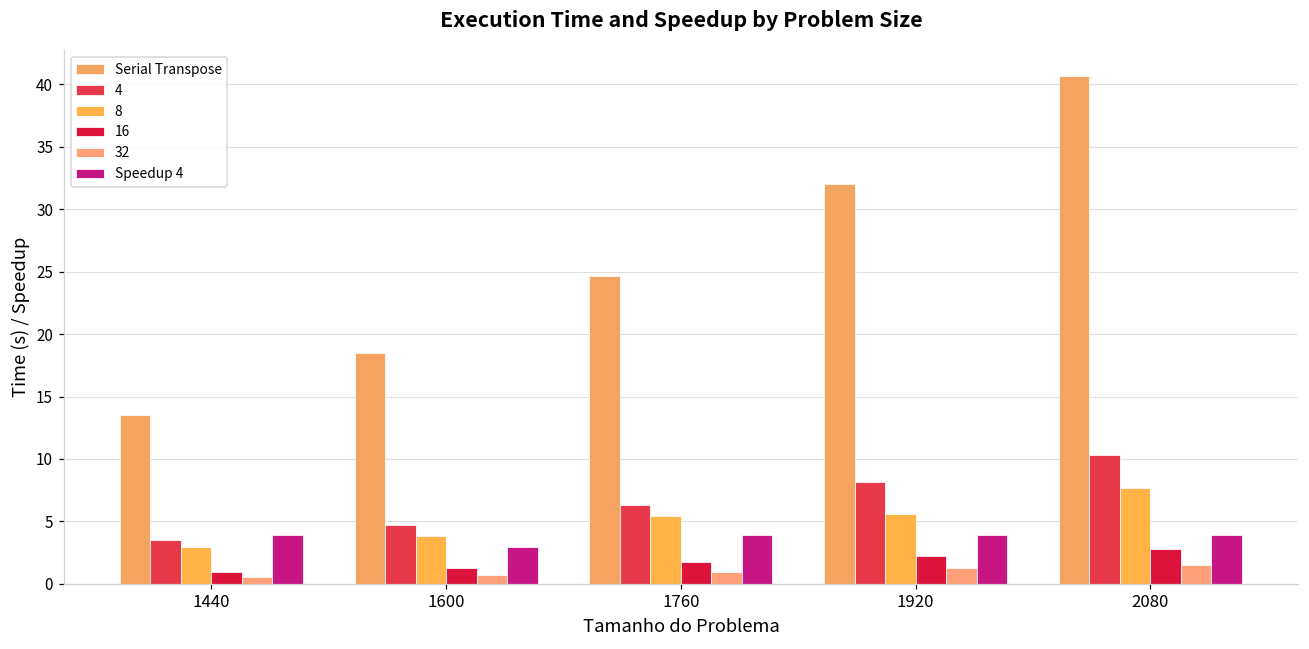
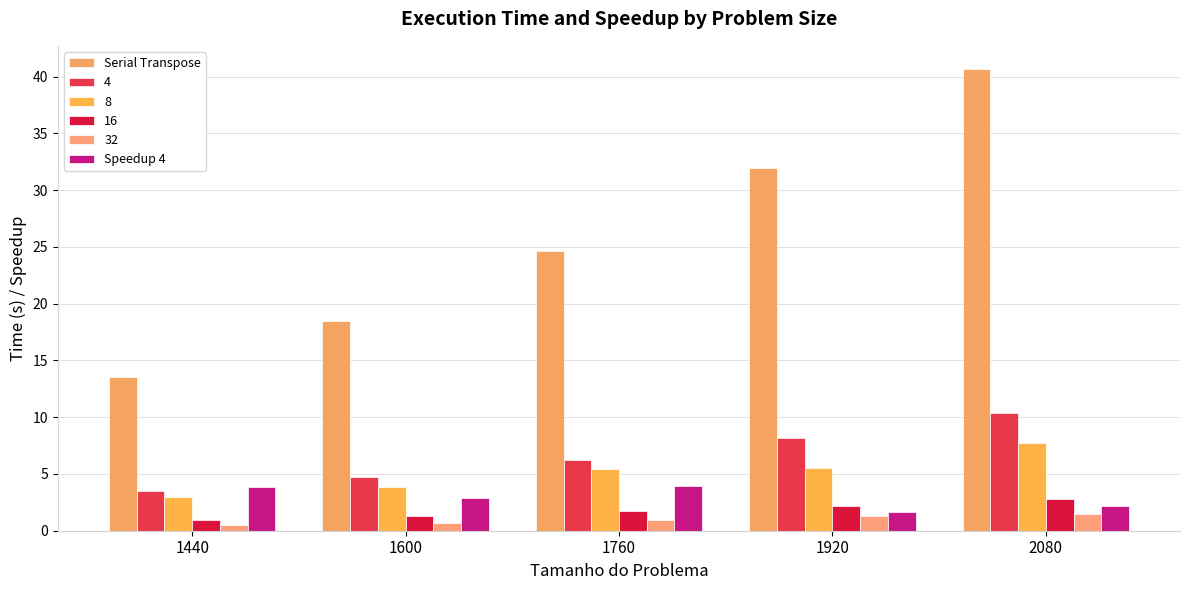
  {
    "Speedup 4": {
      "1440": 3.9,
      "1600": 2.9,
      "1760": 3.9,
-     "1920": 3.9,
-     "2080": 3.9
+     "1920": 1.7,
+     "2080": 2.2
    }
  }
